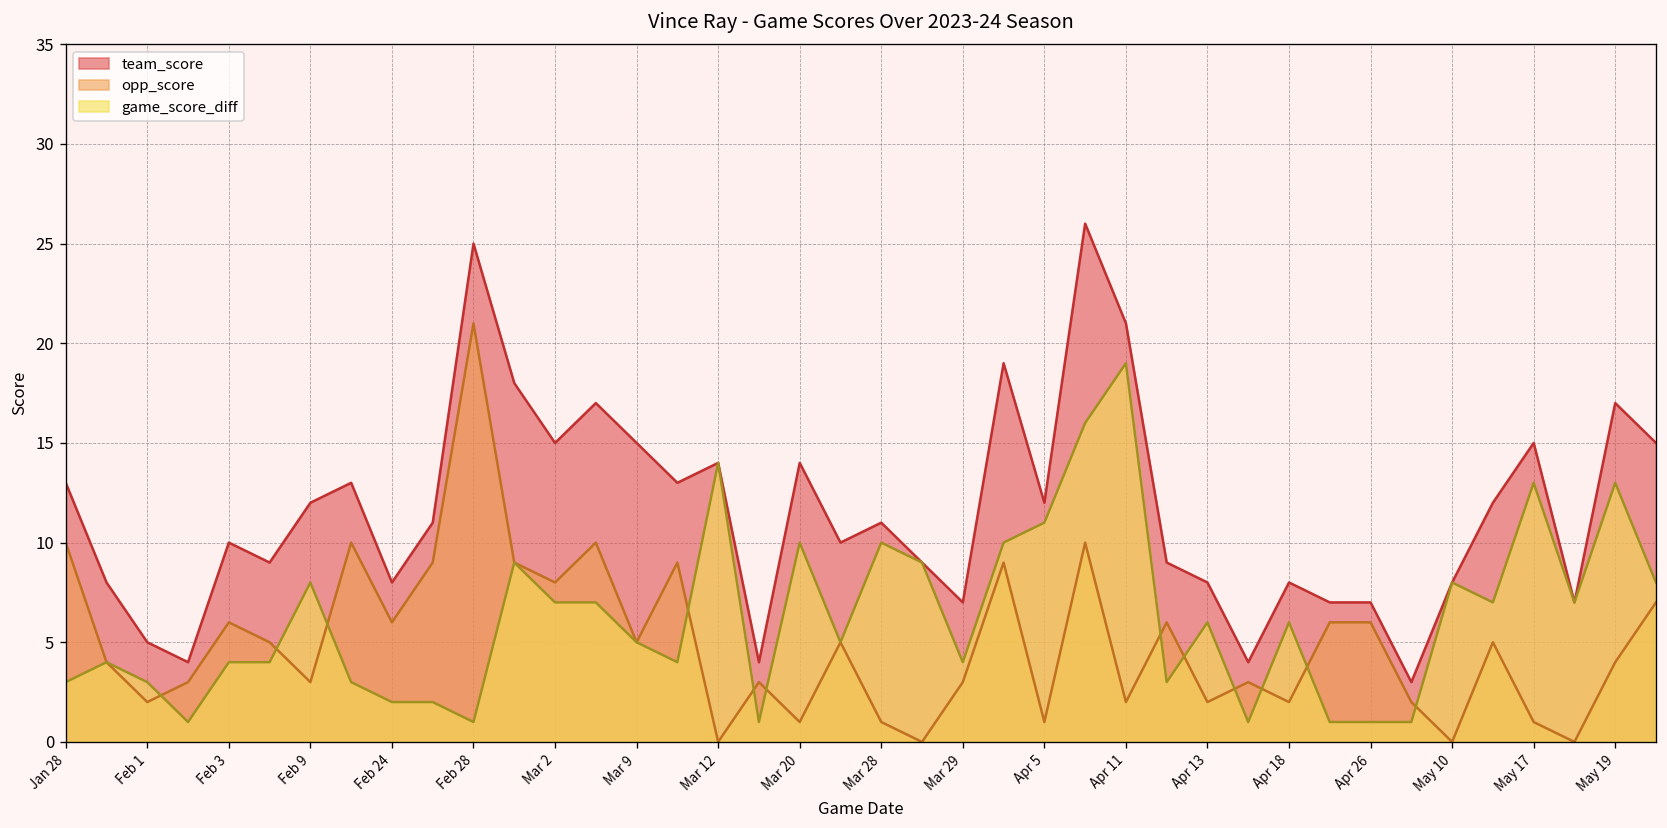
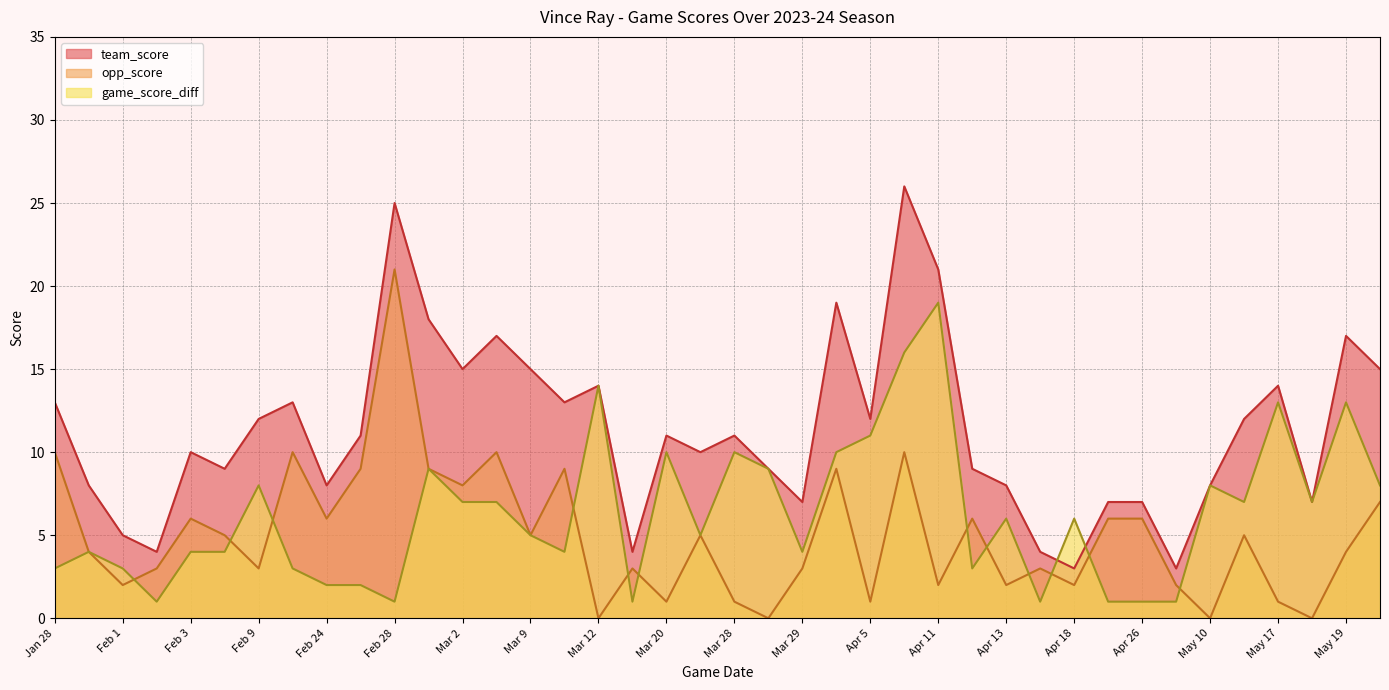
  {
    "team_score": {
      "Feb 3": 10,
      "Feb 9": 12,
      "Feb 28": 25,
      "Mar 2": 15,
      "Mar 9": 15,
-     "Mar 20": 14,
+     "Mar 20": 11,
      "Mar 28": 11,
      "Apr 5": 12,
      "Apr 11": 21,
      "Apr 13": 8,
-     "Apr 18": 8,
+     "Apr 18": 3,
      "Apr 26": 7,
-     "May 17": 15,
+     "May 17": 14,
      "May 19": 17
    }
  }
